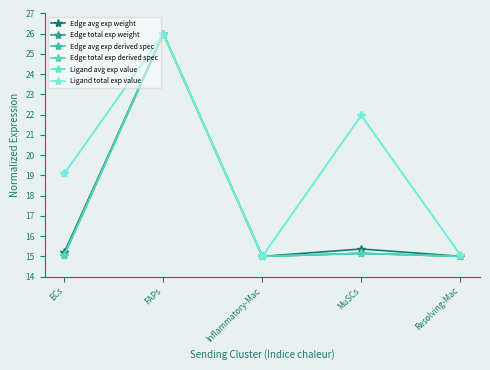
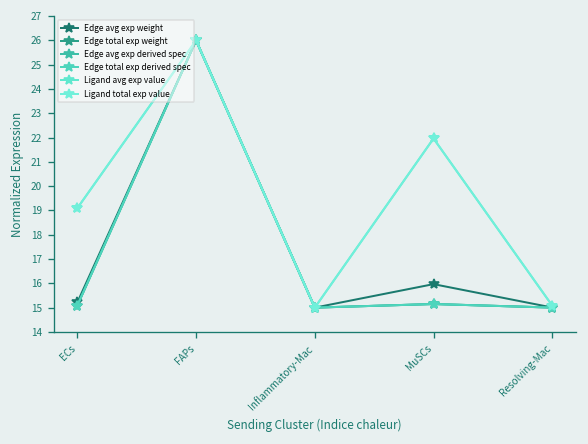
  {
    "Edge avg exp weight": {
      "ECs": 15.2,
-     "MuSCs": 15.4
+     "MuSCs": 16.0
    }
  }
